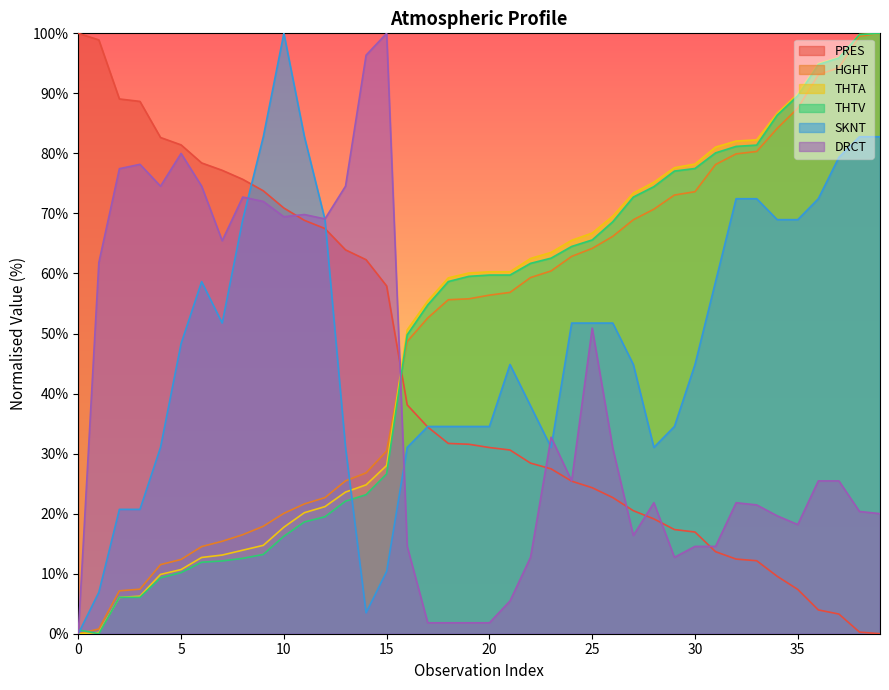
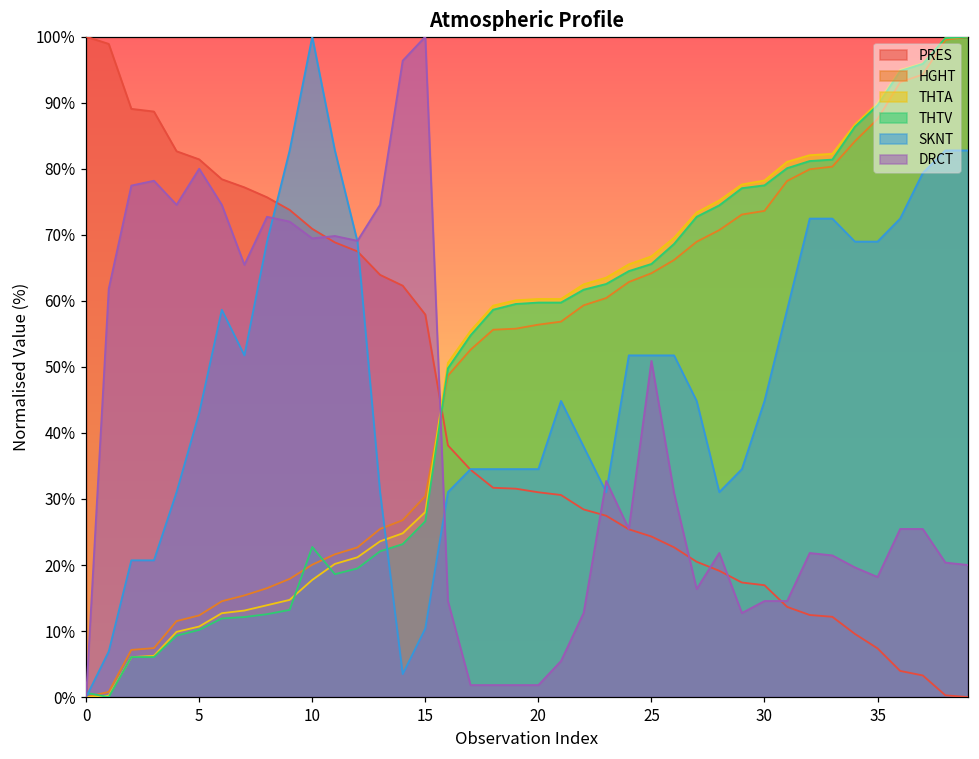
  {
    "THTA": {
      "5": "11%",
      "10": "18%",
      "15": "28%",
      "20": "60%",
      "25": "67%",
      "30": "78%"
    },
    "THTV": {
      "0": "1%",
      "5": "10%",
-     "10": "16%",
+     "10": "23%",
      "15": "27%",
      "20": "60%",
      "25": "66%",
      "30": "77%"
    },
    "SKNT": {
-     "5": "48%",
+     "5": "43%",
      "10": "100%",
      "15": "10%",
      "20": "35%",
      "25": "52%",
      "30": "45%",
      "35": "69%"
    },
    "DRCT": {
      "5": "80%",
      "10": "69%",
      "15": "100%",
      "20": "2%",
      "25": "51%",
      "30": "15%",
      "35": "18%"
    }
  }
